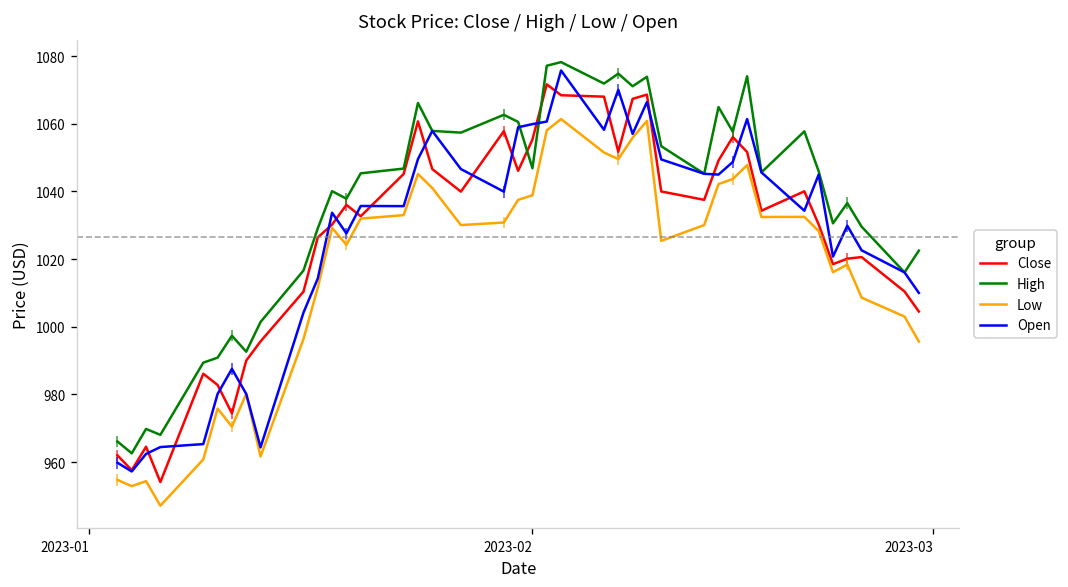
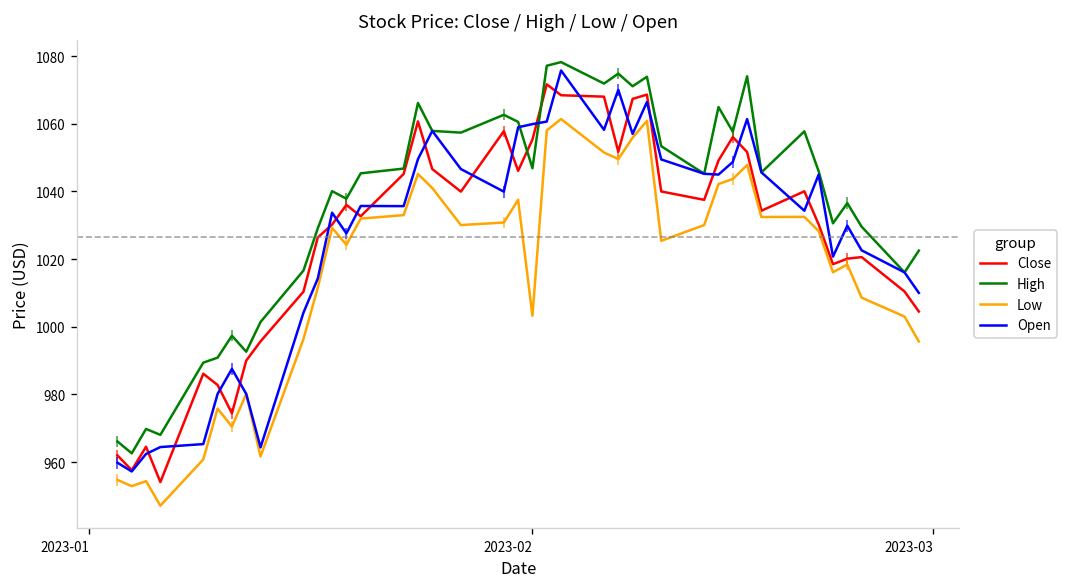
  {
    "Close": {
      "2023-02": 1055
    },
    "High": {
      "2023-02": 1047
    },
    "Low": {
-     "2023-02": 1039
+     "2023-02": 1003
    },
    "Open": {
      "2023-02": 1060
    }
  }
